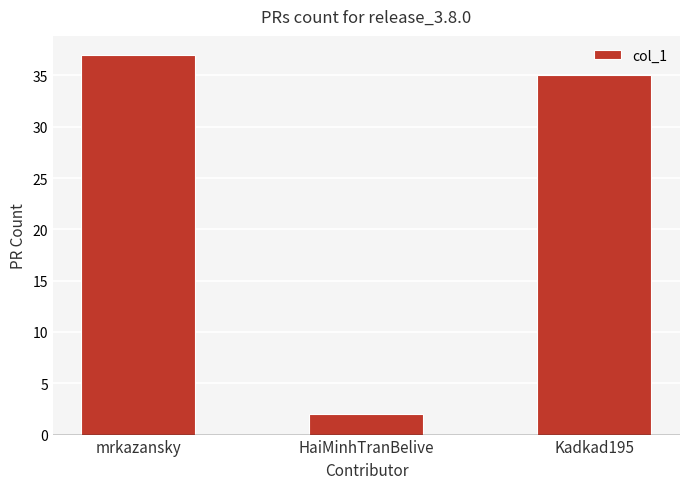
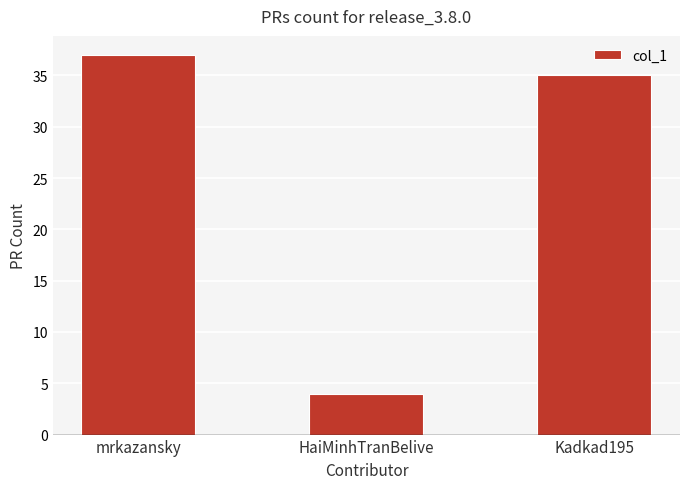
  {
    "mrkazansky": 37,
-   "HaiMinhTranBelive": 2,
+   "HaiMinhTranBelive": 4,
    "Kadkad195": 35
  }
